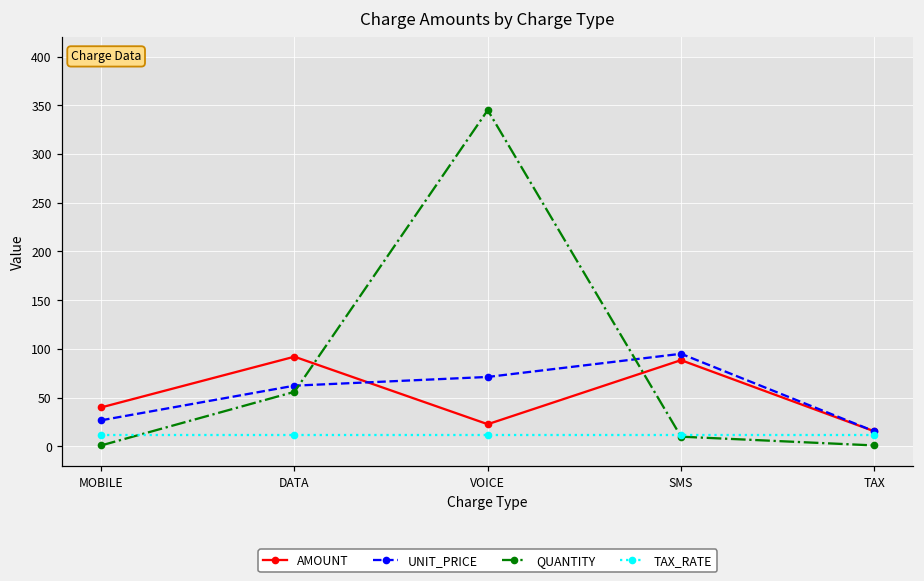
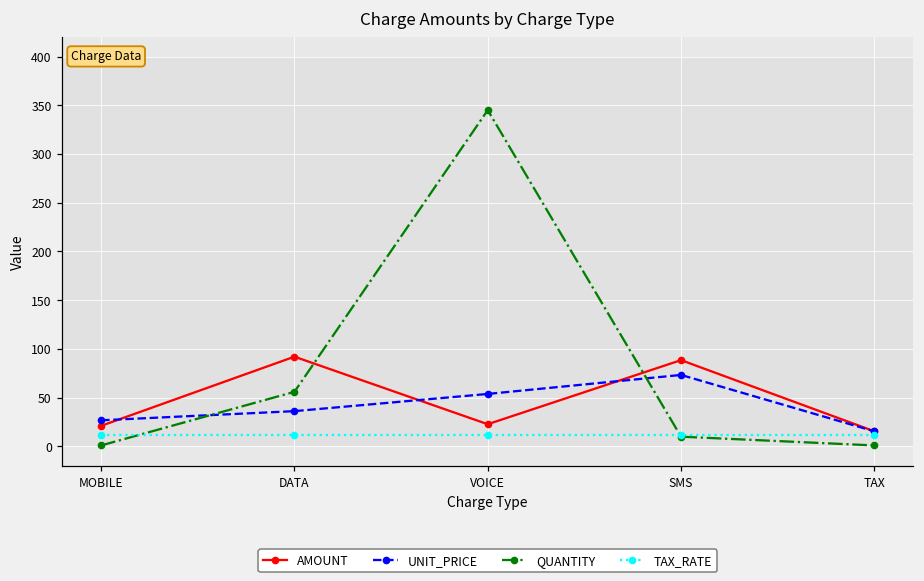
  {
    "AMOUNT": {
-     "MOBILE": 40,
+     "MOBILE": 20,
      "DATA": 90,
      "VOICE": 20,
      "SMS": 90
    },
    "UNIT_PRICE": {
      "MOBILE": 30,
-     "DATA": 60,
-     "VOICE": 70,
-     "SMS": 100
+     "DATA": 40,
+     "VOICE": 50,
+     "SMS": 70
    },
    "QUANTITY": {
      "MOBILE": 0,
      "DATA": 60,
      "VOICE": 350,
      "TAX": 0
    },
    "TAX_RATE": {
      "MOBILE": 10,
      "DATA": 10,
      "VOICE": 10,
      "TAX": 10
    }
  }
